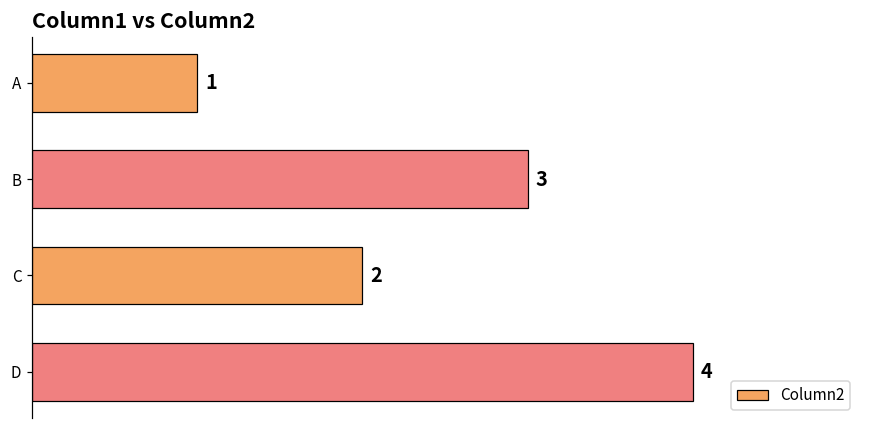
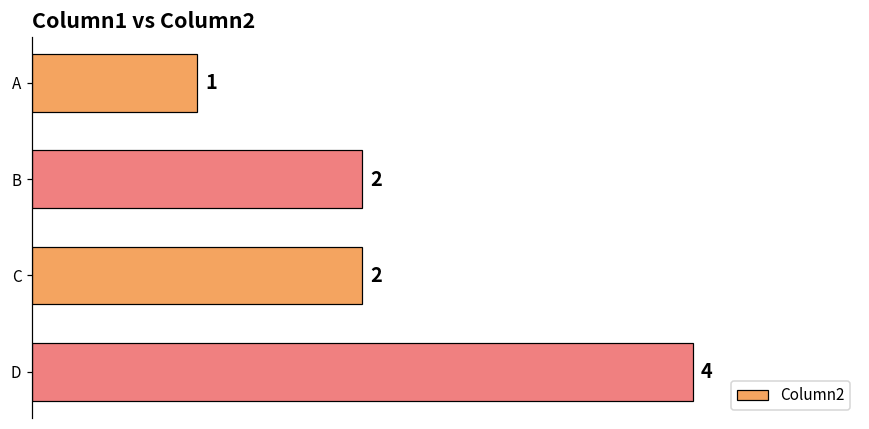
  {
    "A": 1,
-   "B": 3,
+   "B": 2,
    "C": 2,
    "D": 4
  }
